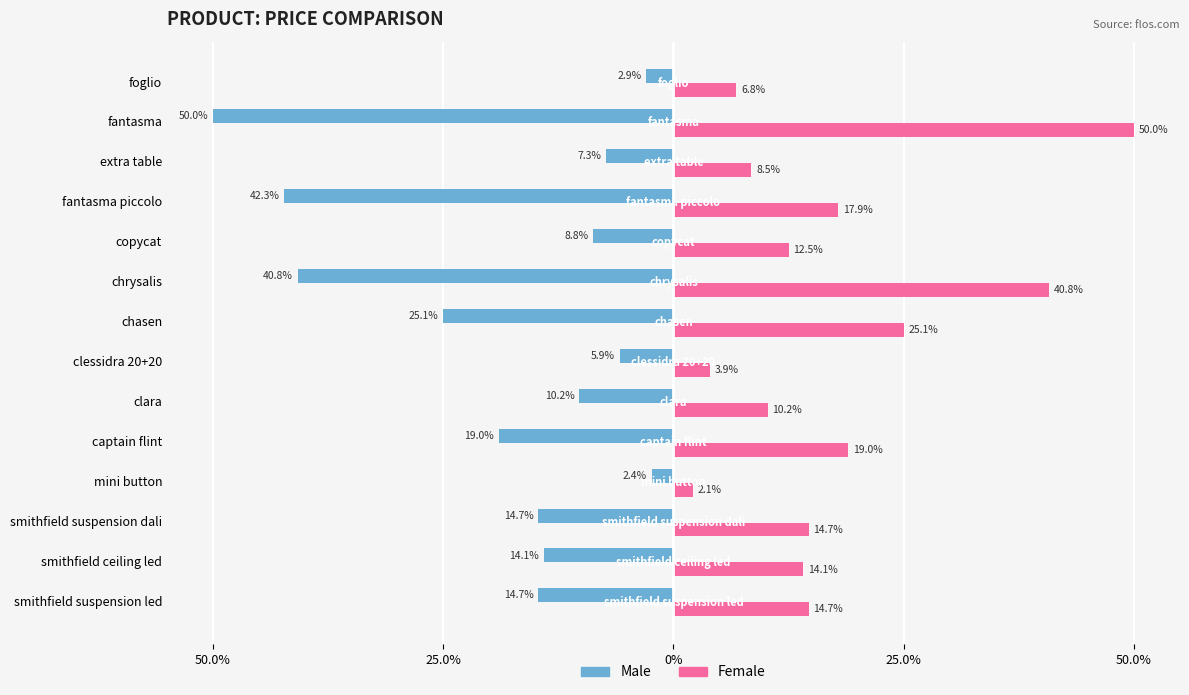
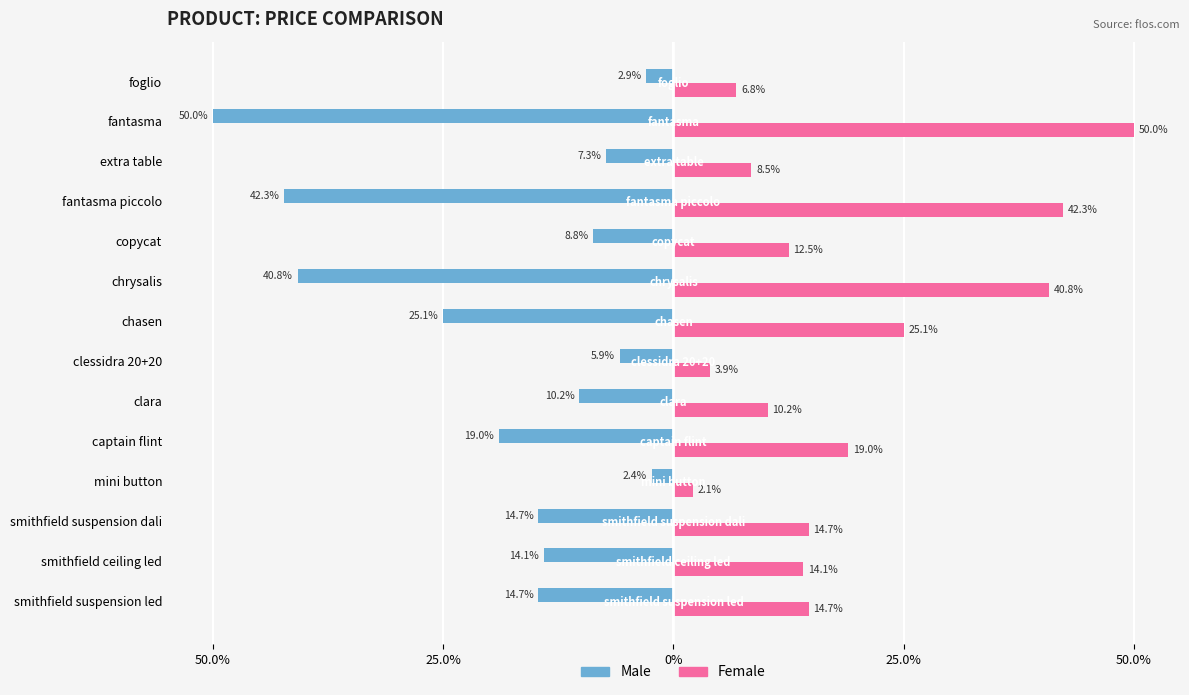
  {
    "Female": {
      "foglio": "6.8%",
      "fantasma": "50.0%",
      "extra table": "8.5%",
-     "fantasma piccolo": "17.9%",
+     "fantasma piccolo": "42.3%",
      "copycat": "12.5%",
      "chrysalis": "40.8%",
      "chasen": "25.1%",
      "clara": "10.2%",
      "captain flint": "19.0%",
      "smithfield suspension dali": "14.7%",
      "smithfield ceiling led": "14.1%",
      "smithfield suspension led": "14.7%"
    }
  }
